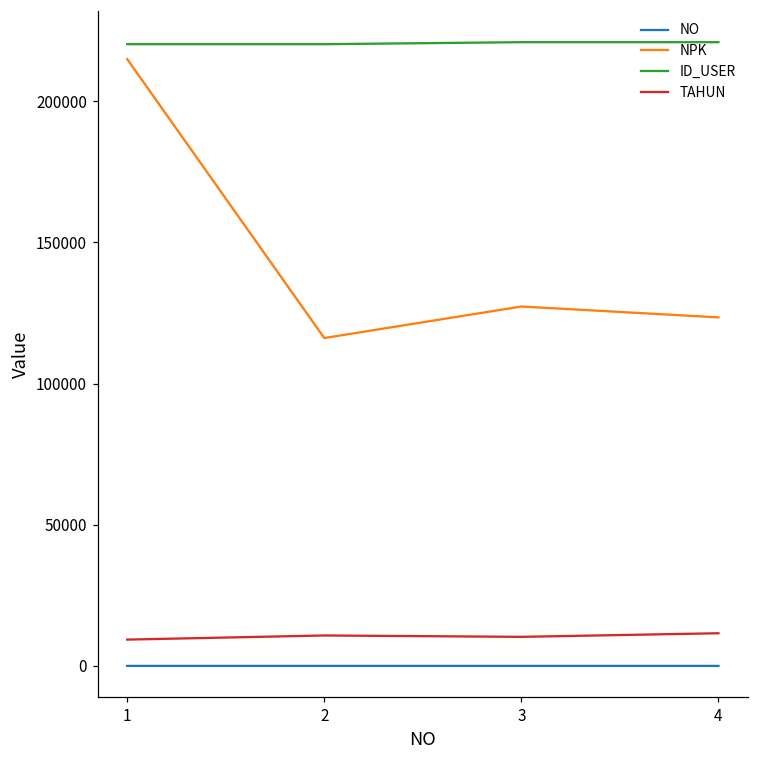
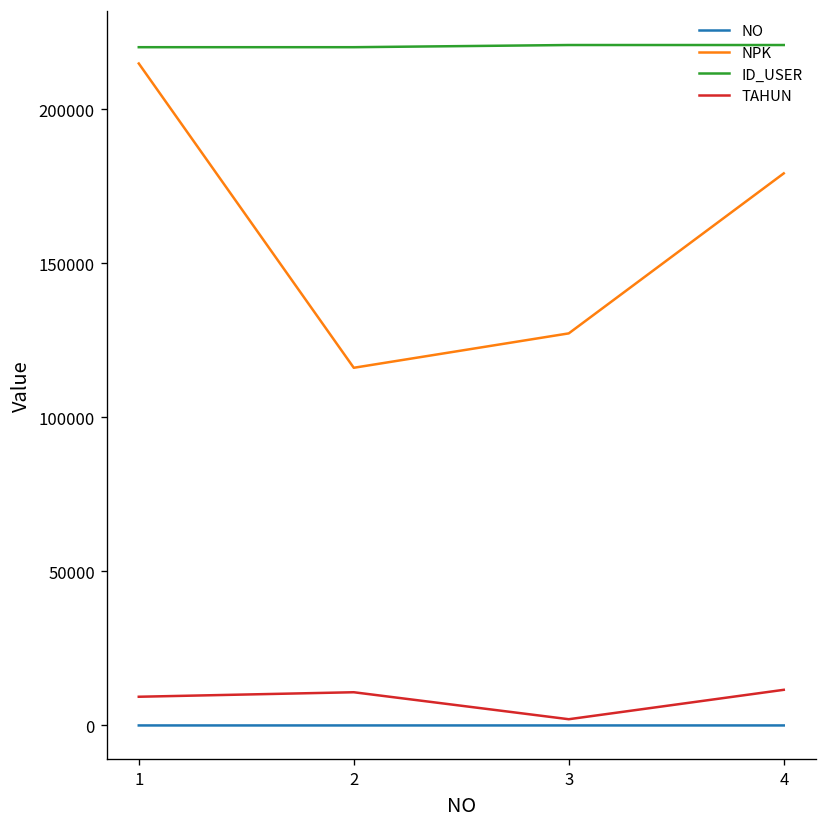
  {
    "NO": {
      "1": 0,
      "2": 0,
      "3": 0,
      "4": 0
    },
    "NPK": {
      "1": 215000,
      "2": 116000,
      "3": 127000,
-     "4": 123000
+     "4": 179000
    },
    "ID_USER": {
      "1": 220000,
      "2": 220000,
      "3": 221000,
      "4": 221000
    },
    "TAHUN": {
      "1": 9000,
      "2": 11000,
-     "3": 10000,
+     "3": 2000,
      "4": 12000
    }
  }
